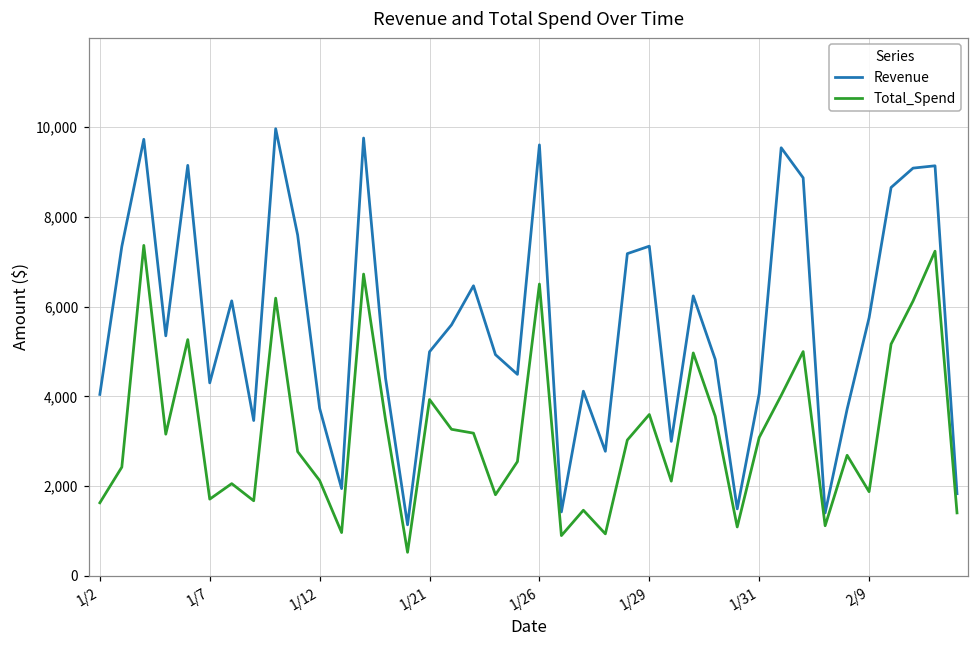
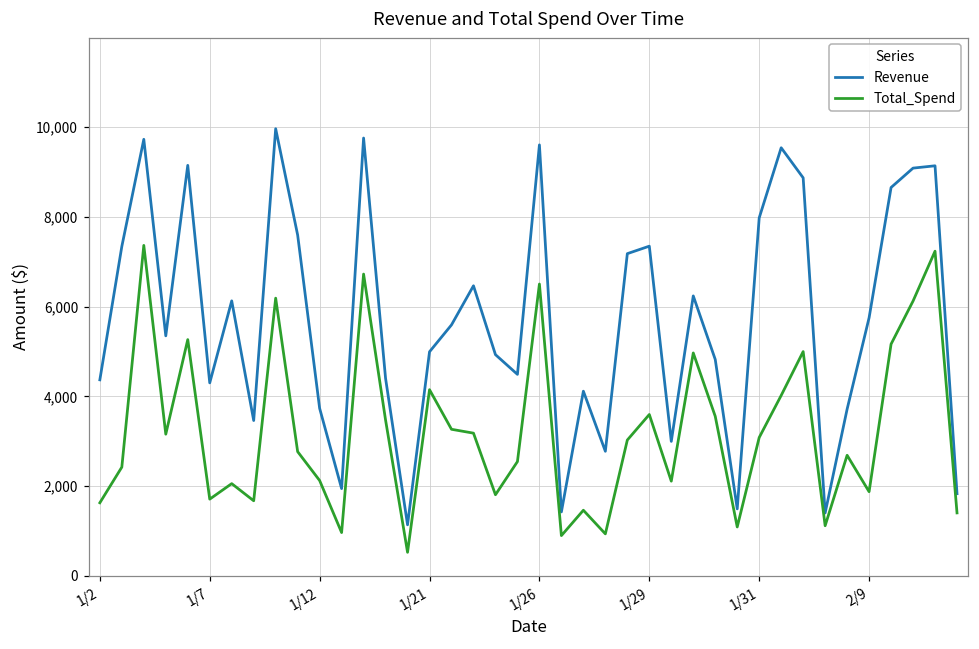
  {
    "Revenue": {
-     "1/2": "4,000",
+     "1/2": "4,400",
      "1/12": "3,700",
      "1/21": "5,000",
-     "1/31": "4,100",
+     "1/31": "8,000",
      "2/9": "5,800"
    },
    "Total_Spend": {
      "1/2": "1,600",
      "1/12": "2,100",
-     "1/21": "3,900",
+     "1/21": "4,100",
      "1/31": "3,100",
      "2/9": "1,900"
    }
  }
